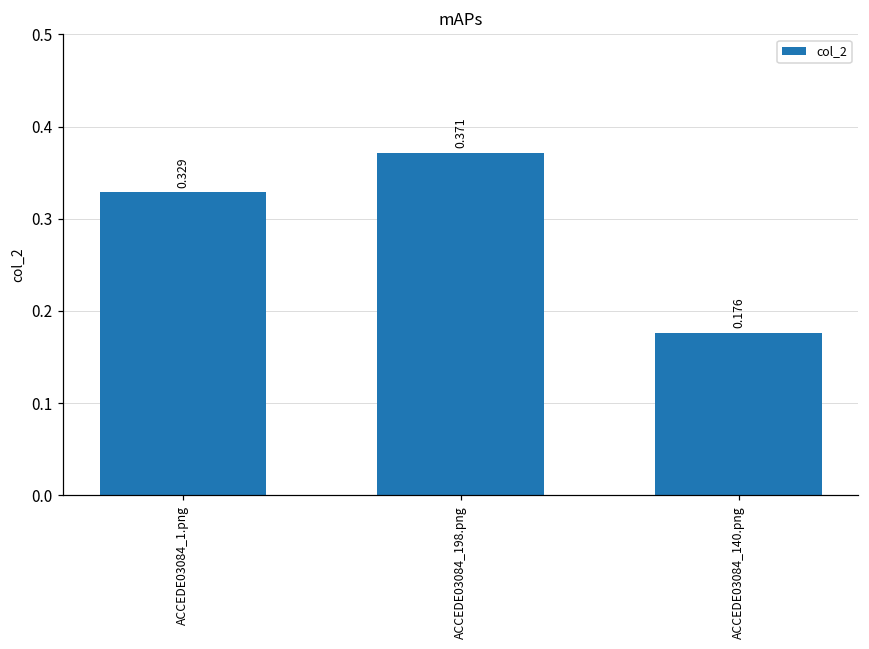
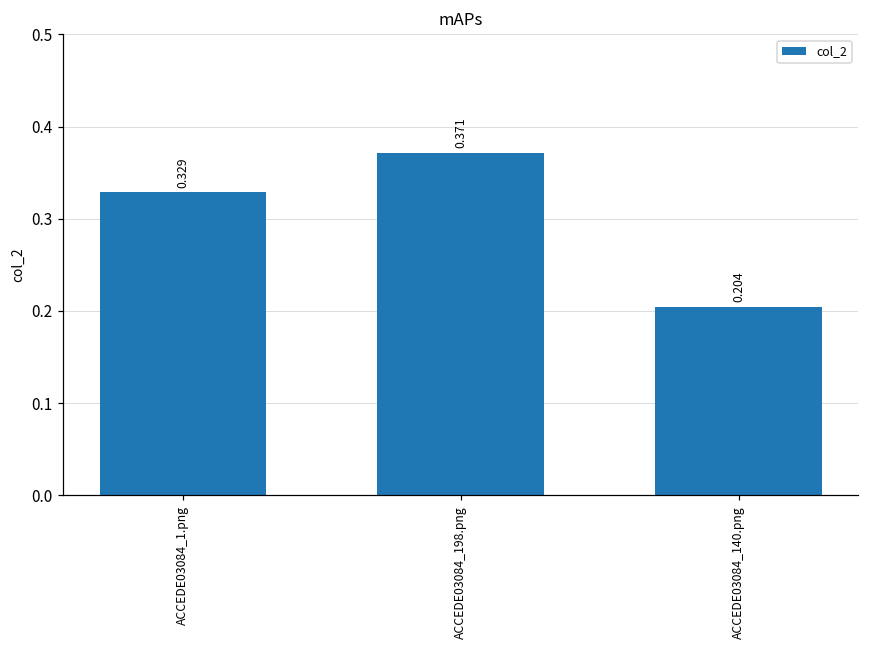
  {
    "ACCEDE03084_1.png": 0.329,
    "ACCEDE03084_198.png": 0.371,
-   "ACCEDE03084_140.png": 0.176
+   "ACCEDE03084_140.png": 0.204
  }
